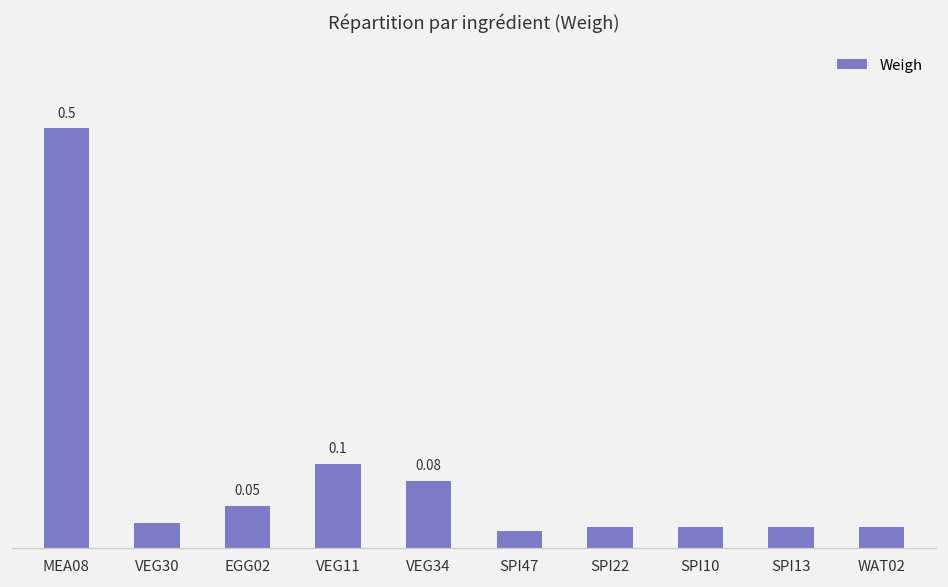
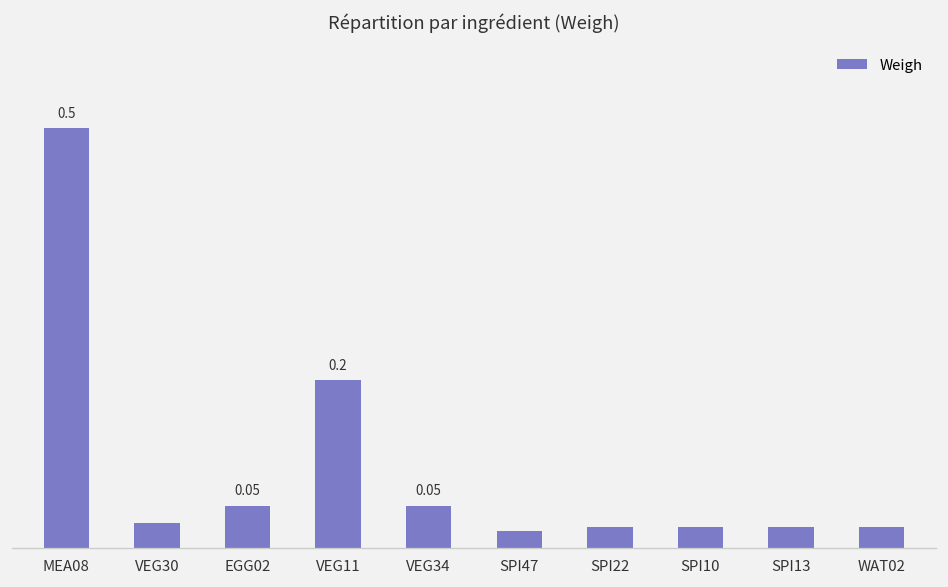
  {
    "MEA08": 0.5,
    "EGG02": 0.05,
-   "VEG11": 0.1,
-   "VEG34": 0.08
+   "VEG11": 0.2,
+   "VEG34": 0.05
  }
